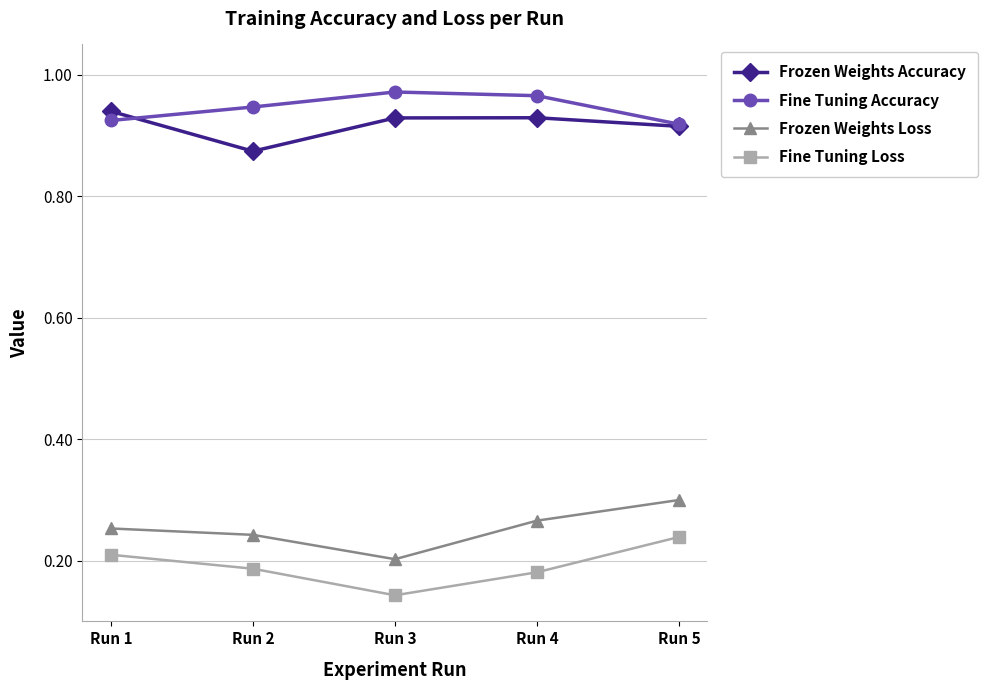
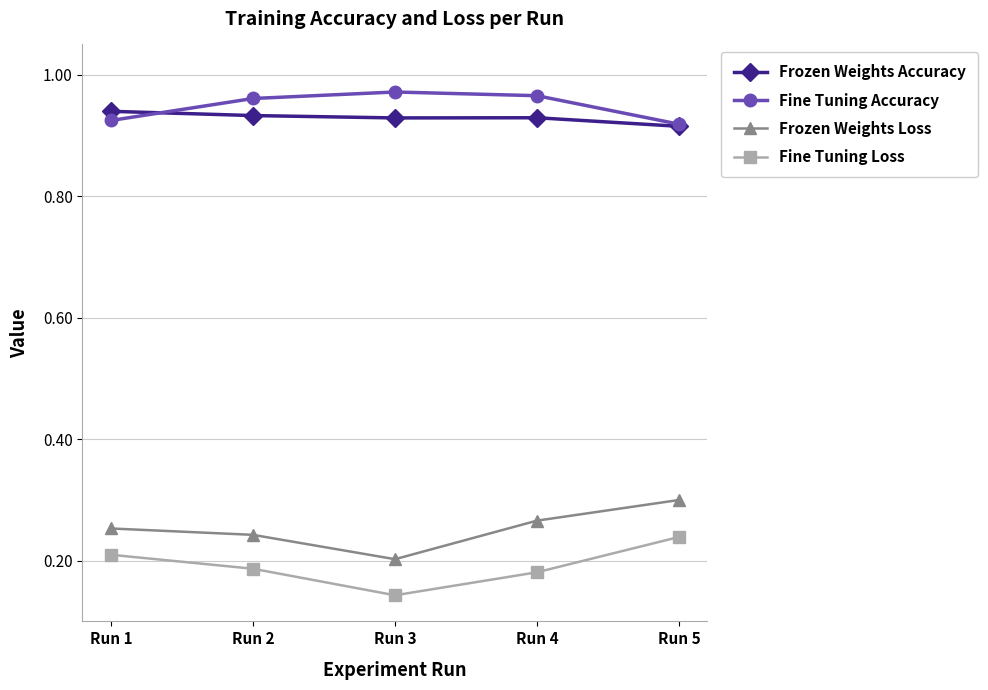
  {
    "Frozen Weights Accuracy": {
      "Run 1": 0.94,
-     "Run 2": 0.87,
+     "Run 2": 0.93,
      "Run 3": 0.93,
      "Run 4": 0.93
    },
    "Fine Tuning Accuracy": {
      "Run 1": 0.92,
-     "Run 2": 0.95,
+     "Run 2": 0.96,
      "Run 3": 0.97,
      "Run 4": 0.97
    }
  }
